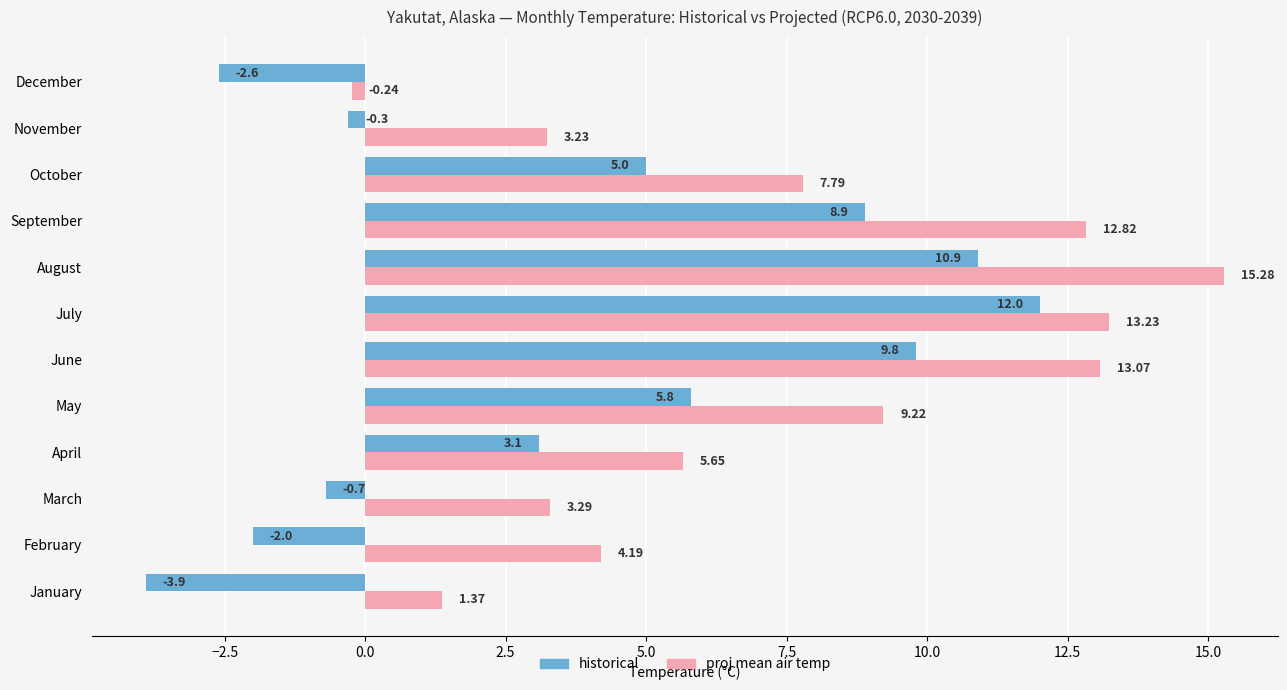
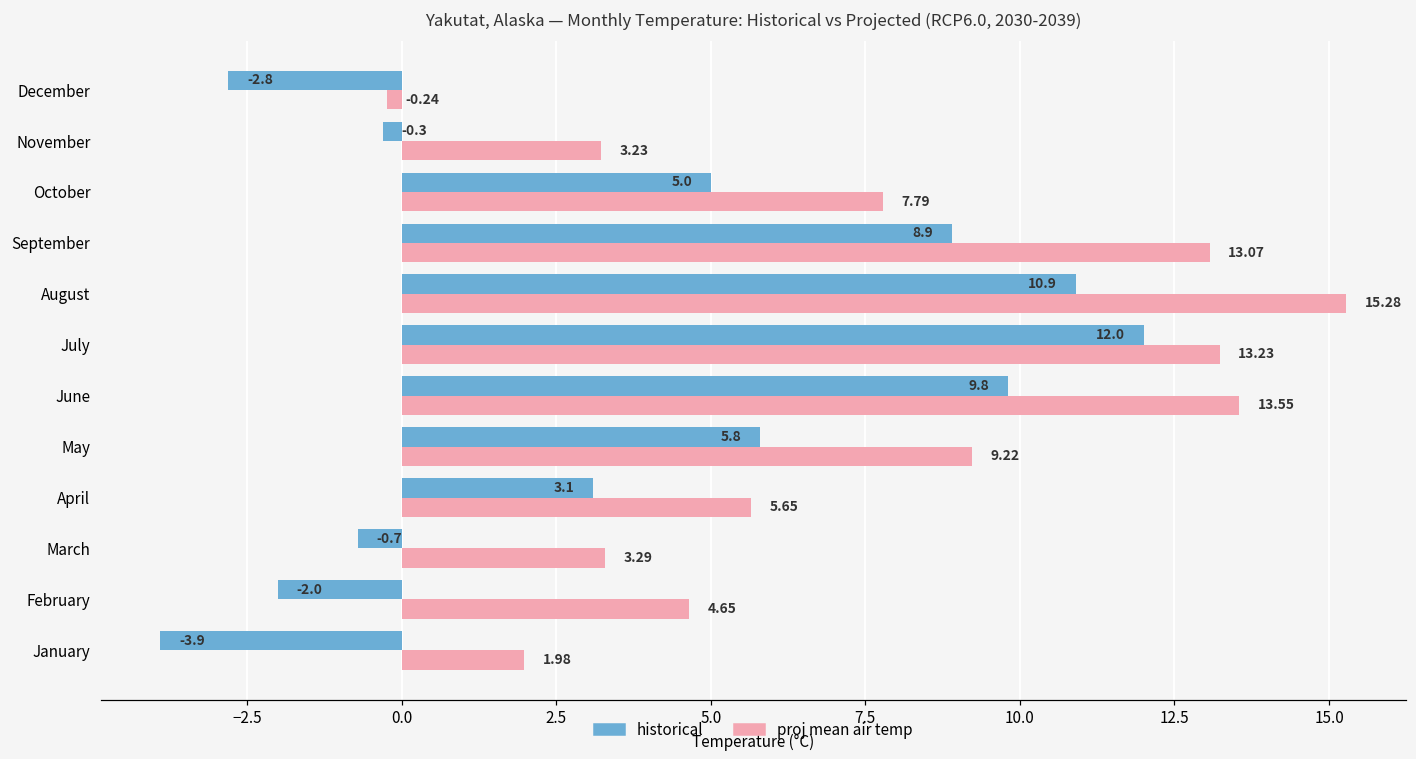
  {
    "historical": {
-     "December": -2.6,
+     "December": -2.8,
      "November": -0.3,
      "October": 5.0,
      "September": 8.9,
      "August": 10.9,
      "July": 12.0,
      "June": 9.8,
      "May": 5.8,
      "April": 3.1,
      "March": -0.7,
      "February": -2.0,
      "January": -3.9
    },
    "proj mean air temp": {
      "December": -0.24,
      "November": 3.23,
      "October": 7.79,
-     "September": 12.82,
+     "September": 13.07,
      "August": 15.28,
      "July": 13.23,
-     "June": 13.07,
+     "June": 13.55,
      "May": 9.22,
      "April": 5.65,
      "March": 3.29,
-     "February": 4.19,
-     "January": 1.37
+     "February": 4.65,
+     "January": 1.98
    }
  }
